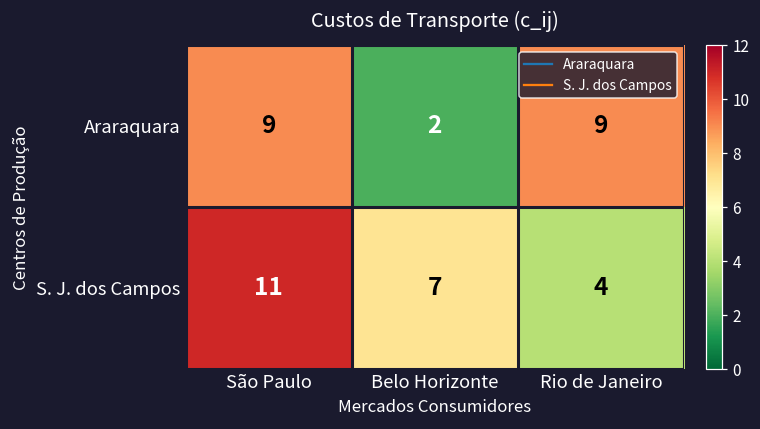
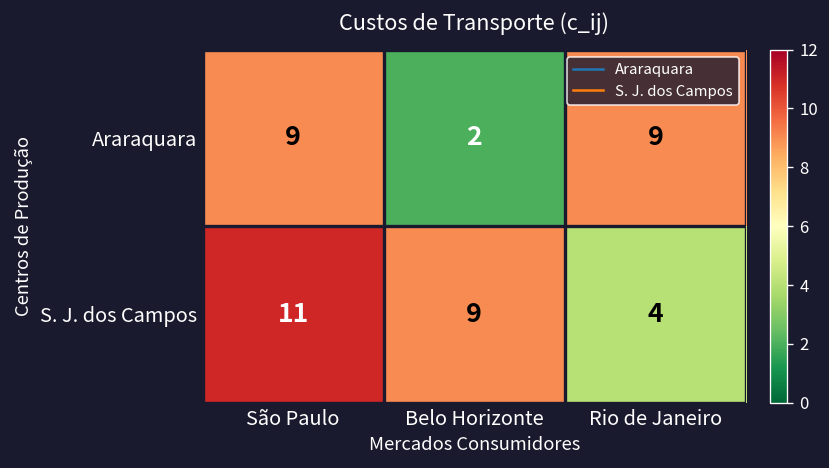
  {
    "Araraquara": {
      "São Paulo": 9,
      "Belo Horizonte": 2,
      "Rio de Janeiro": 9
    },
    "S. J. dos Campos": {
      "São Paulo": 11,
-     "Belo Horizonte": 7,
+     "Belo Horizonte": 9,
      "Rio de Janeiro": 4
    }
  }
